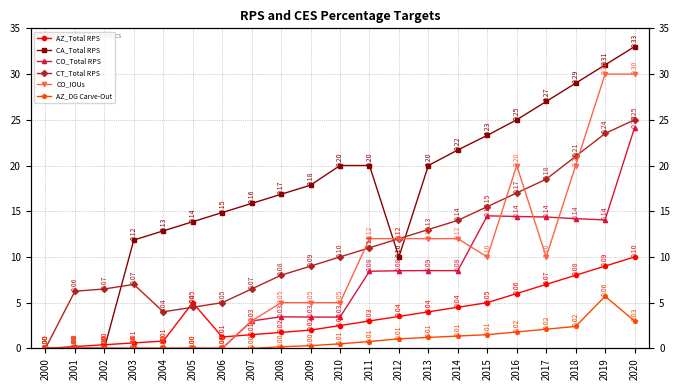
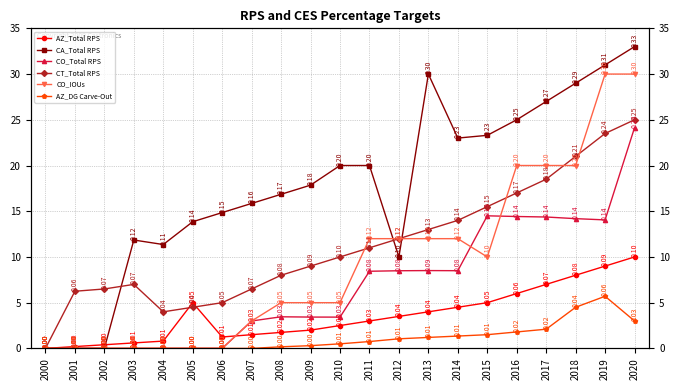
  {
    "AZ_Total RPS": {
      "2008": 0.02,
      "2011": 0.03,
      "2012": 0.04,
      "2013": 0.04,
      "2014": 0.04,
      "2015": 0.05,
      "2016": 0.06,
      "2017": 0.07,
      "2018": 0.08,
      "2019": 0.09,
      "2020": 0.10
    },
    "CA_Total RPS": {
      "2003": 0.12,
-     "2004": 0.13,
+     "2004": 0.11,
      "2005": 0.14,
      "2006": 0.15,
      "2007": 0.16,
      "2008": 0.17,
      "2009": 0.18,
      "2010": 0.20,
      "2011": 0.20,
      "2012": 0.10,
-     "2013": 0.20,
-     "2014": 0.22,
+     "2013": 0.30,
+     "2014": 0.23,
      "2015": 0.23,
      "2016": 0.25,
      "2017": 0.27,
      "2018": 0.29,
      "2020": 0.33
    },
    "CO_IOUs": {
      "2008": 0.05,
      "2009": 0.05,
      "2010": 0.05,
      "2014": 0.12,
      "2015": 0.10,
      "2016": 0.20,
-     "2017": 0.10,
+     "2017": 0.20,
      "2020": 0.30
    },
    "AZ_DG Carve-Out": {
      "2009": 0.00,
      "2010": 0.01,
      "2011": 0.01,
      "2012": 0.01,
      "2013": 0.01,
      "2014": 0.01,
      "2015": 0.01,
      "2016": 0.02,
      "2017": 0.02,
-     "2018": 0.02,
+     "2018": 0.04,
      "2019": 0.06,
      "2020": 0.03
    }
  }
